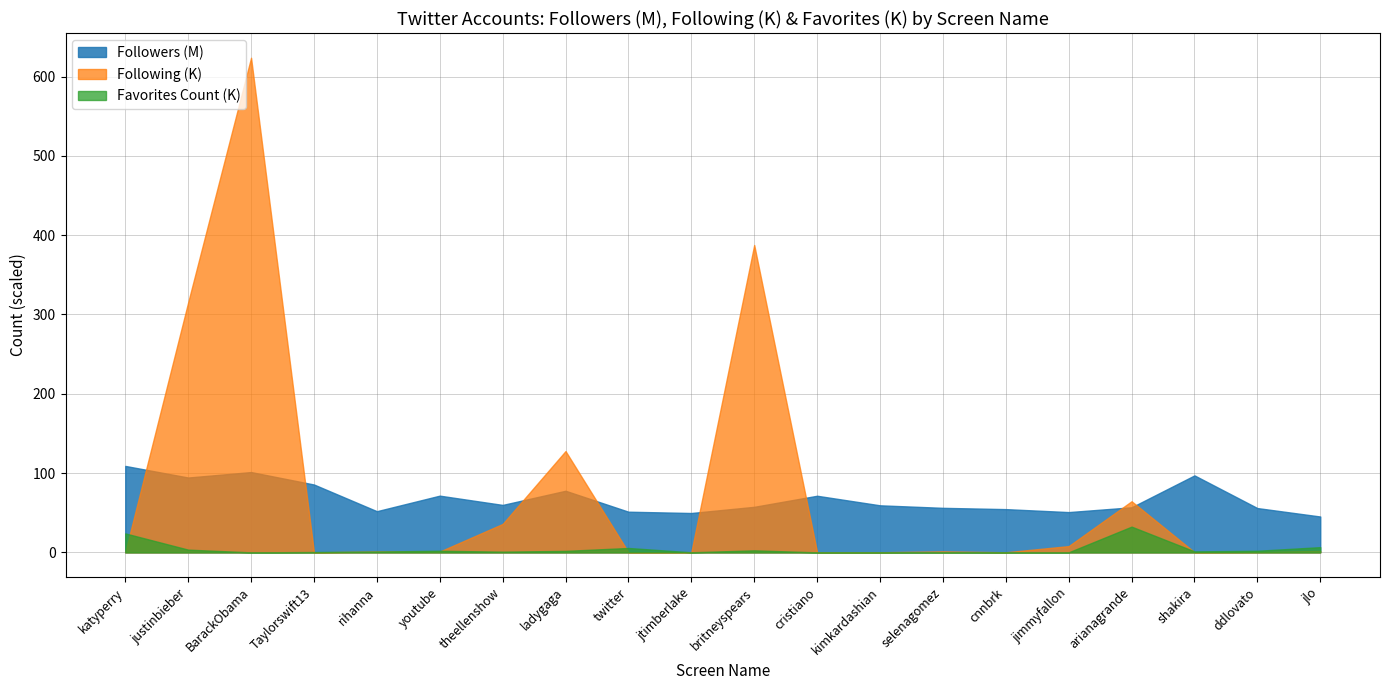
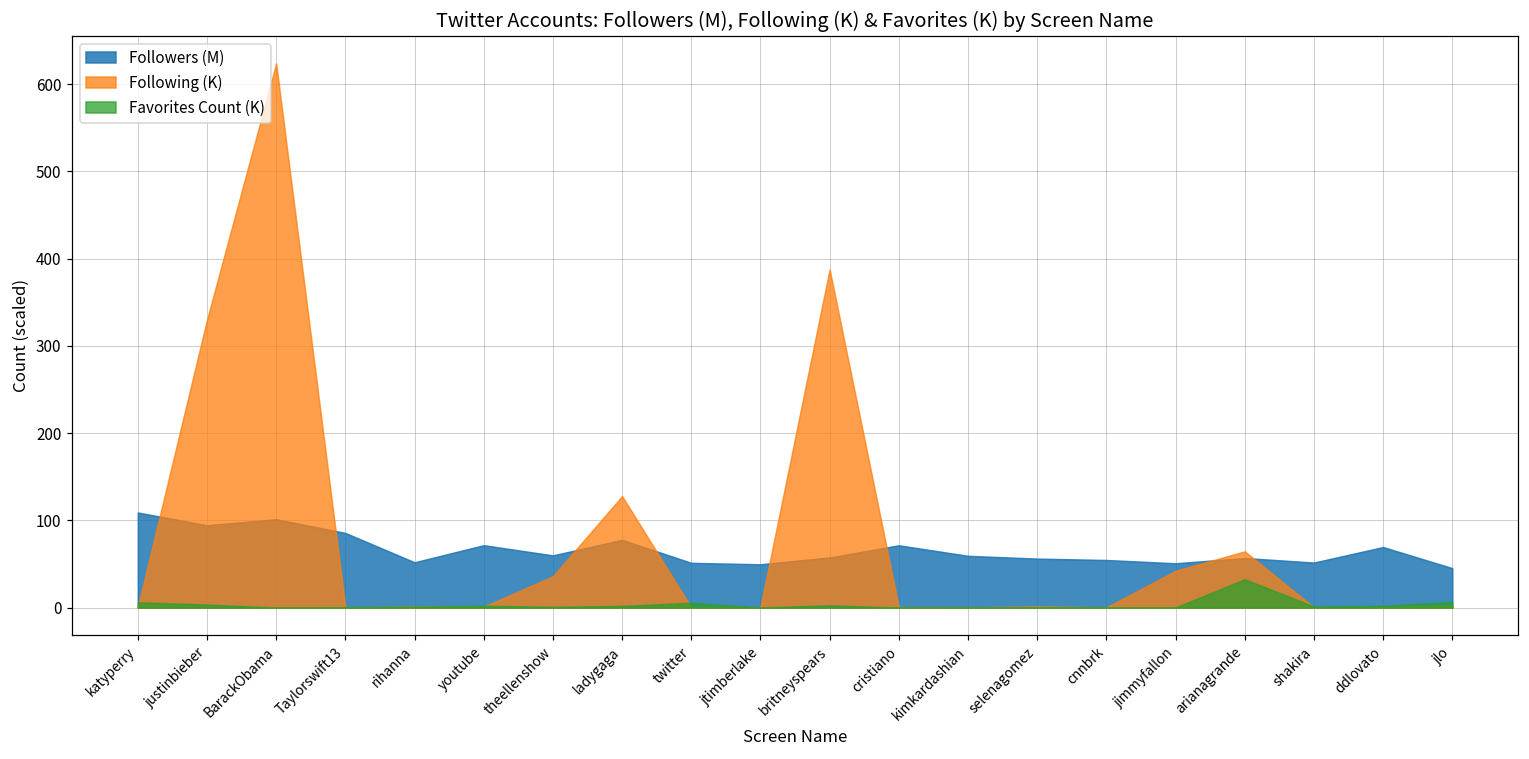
  {
    "Followers (M)": {
      "katyperry": 110,
      "justinbieber": 90,
      "BarackObama": 100,
      "Taylorswift13": 90,
      "rihanna": 50,
      "youtube": 70,
      "theellenshow": 60,
      "ladygaga": 80,
      "twitter": 50,
      "jtimberlake": 50,
      "britneyspears": 60,
      "cristiano": 70,
      "kimkardashian": 60,
      "selenagomez": 60,
      "cnnbrk": 50,
      "jimmyfallon": 50,
      "arianagrande": 60,
-     "shakira": 100,
-     "ddlovato": 60,
+     "shakira": 50,
+     "ddlovato": 70,
      "jlo": 50
    },
    "Following (K)": {
-     "justinbieber": 320,
+     "justinbieber": 330,
      "BarackObama": 620,
      "theellenshow": 40,
      "ladygaga": 130,
      "britneyspears": 390,
-     "jimmyfallon": 10,
+     "jimmyfallon": 40,
      "arianagrande": 60
    },
    "Favorites Count (K)": {
-     "katyperry": 20,
+     "katyperry": 10,
      "justinbieber": 0,
      "twitter": 10,
      "arianagrande": 30,
      "jlo": 10
    }
  }
